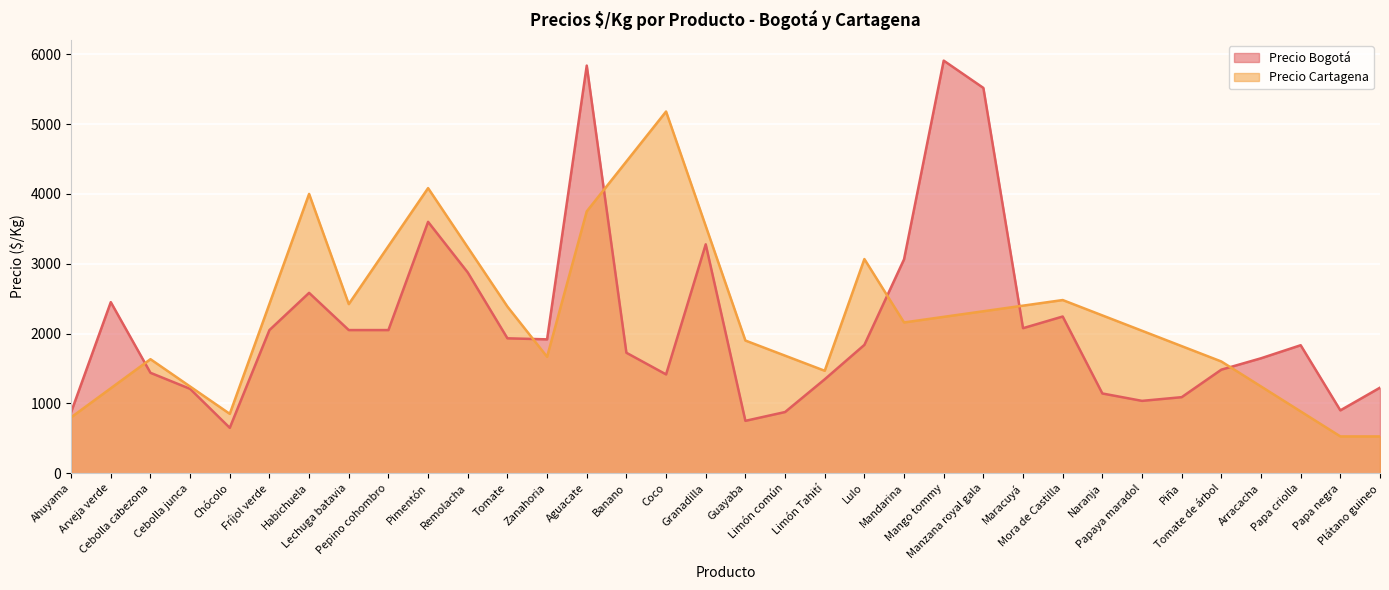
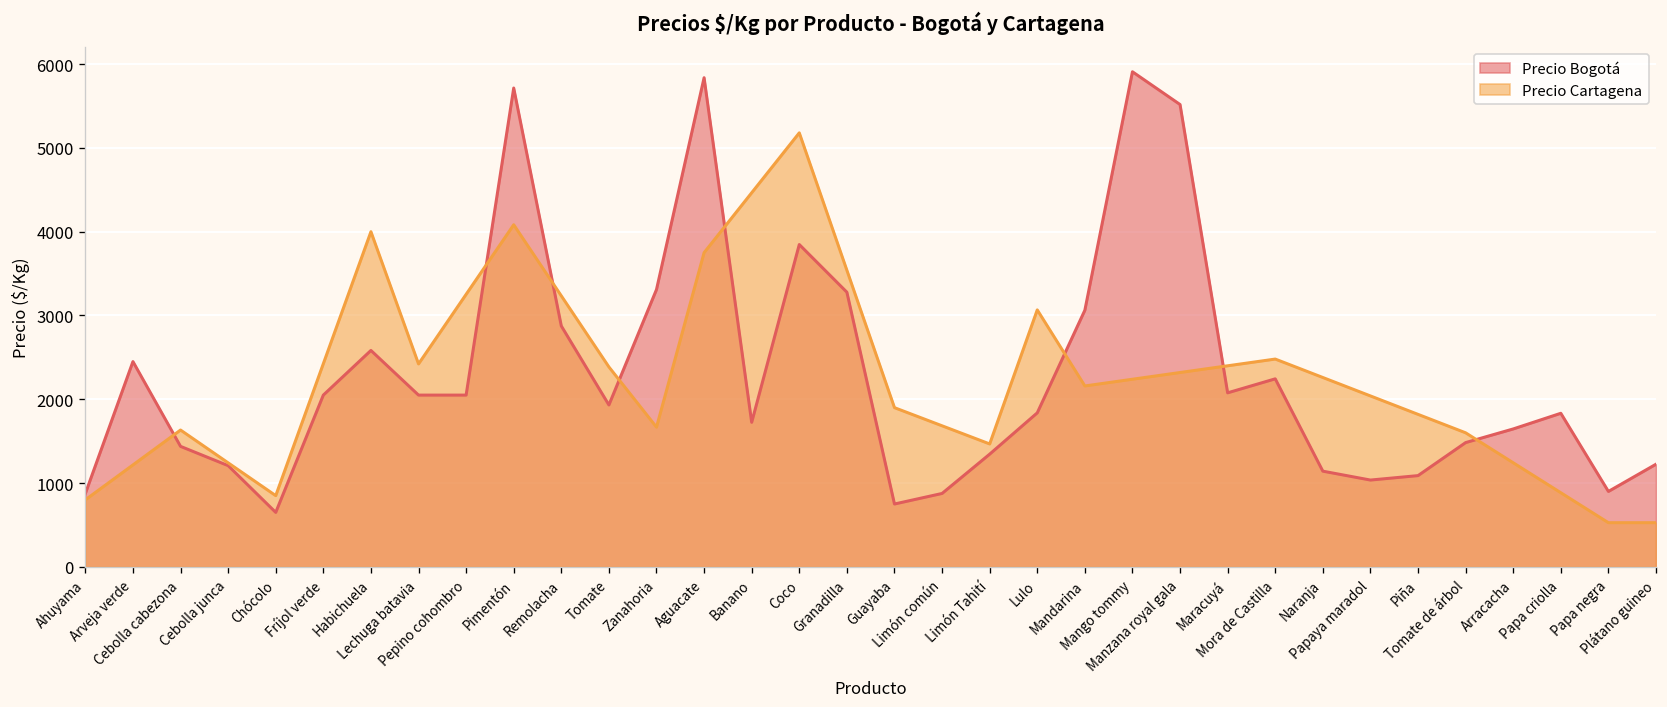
  {
    "Precio Bogotá": {
      "Ahuyama": 900,
      "Arveja verde": 2500,
      "Cebolla cabezona": 1400,
      "Chócolo": 700,
      "Fríjol verde": 2100,
      "Habichuela": 2600,
      "Lechuga batavia": 2100,
      "Pepino cohombro": 2100,
-     "Pimentón": 3600,
+     "Pimentón": 5700,
      "Remolacha": 2900,
      "Tomate": 1900,
-     "Zanahoria": 1900,
+     "Zanahoria": 3300,
      "Aguacate": 5800,
      "Banano": 1700,
-     "Coco": 1400,
+     "Coco": 3800,
      "Granadilla": 3300,
      "Guayaba": 800,
      "Limón común": 900,
      "Limón Tahití": 1300,
      "Lulo": 1800,
      "Mandarina": 3100,
      "Mango tommy": 5900,
      "Manzana royal gala": 5500,
      "Maracuyá": 2100,
      "Mora de Castilla": 2200,
      "Naranja": 1100,
      "Papaya maradol": 1000,
      "Piña": 1100,
      "Tomate de árbol": 1500,
      "Arracacha": 1600,
      "Papa criolla": 1800,
      "Papa negra": 900,
      "Plátano guineo": 1200
    },
    "Precio Cartagena": {
      "Ahuyama": 800,
      "Arveja verde": 1200,
      "Cebolla cabezona": 1600,
      "Chócolo": 900,
      "Fríjol verde": 2400,
      "Habichuela": 4000,
      "Lechuga batavia": 2400,
      "Pepino cohombro": 3300,
      "Pimentón": 4100,
      "Remolacha": 3200,
      "Tomate": 2400,
      "Zanahoria": 1700,
      "Aguacate": 3800,
      "Banano": 4500,
      "Coco": 5200,
      "Granadilla": 3500,
      "Guayaba": 1900,
      "Limón común": 1700,
      "Limón Tahití": 1500,
      "Lulo": 3100,
      "Mandarina": 2200,
      "Mango tommy": 2200,
      "Manzana royal gala": 2300,
      "Maracuyá": 2400,
      "Mora de Castilla": 2500,
      "Naranja": 2300,
      "Papaya maradol": 2000,
      "Piña": 1800,
      "Tomate de árbol": 1600,
      "Arracacha": 1200,
      "Papa criolla": 900,
      "Papa negra": 500,
      "Plátano guineo": 500
    }
  }
